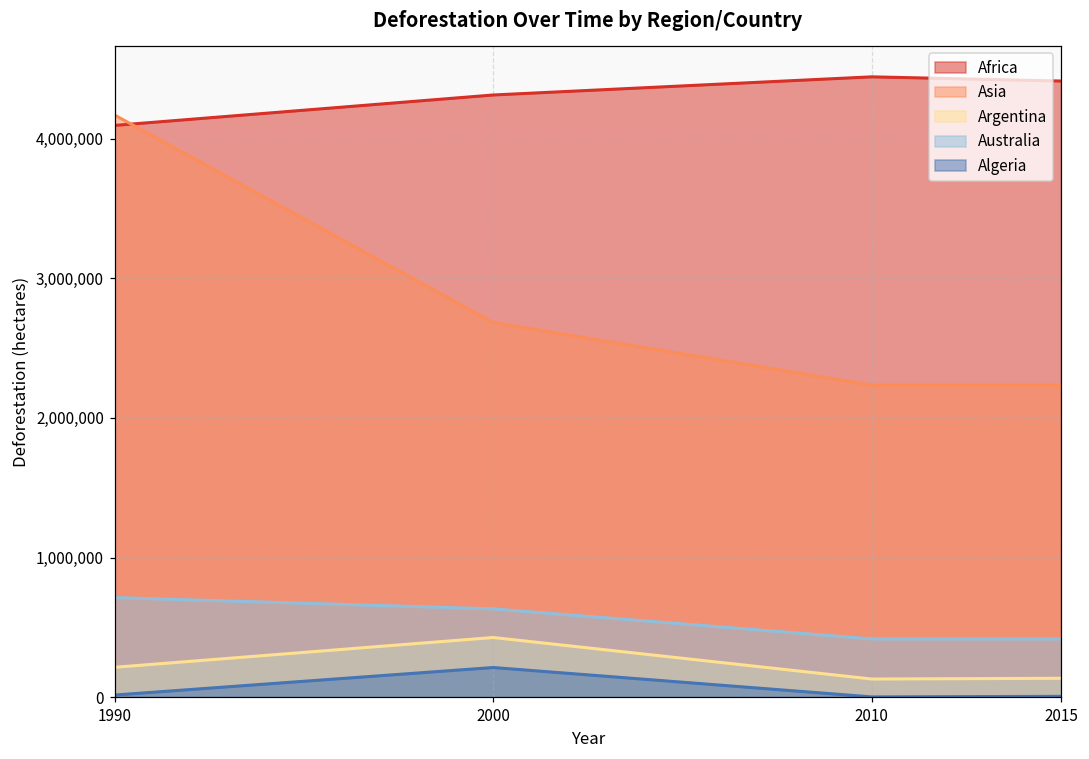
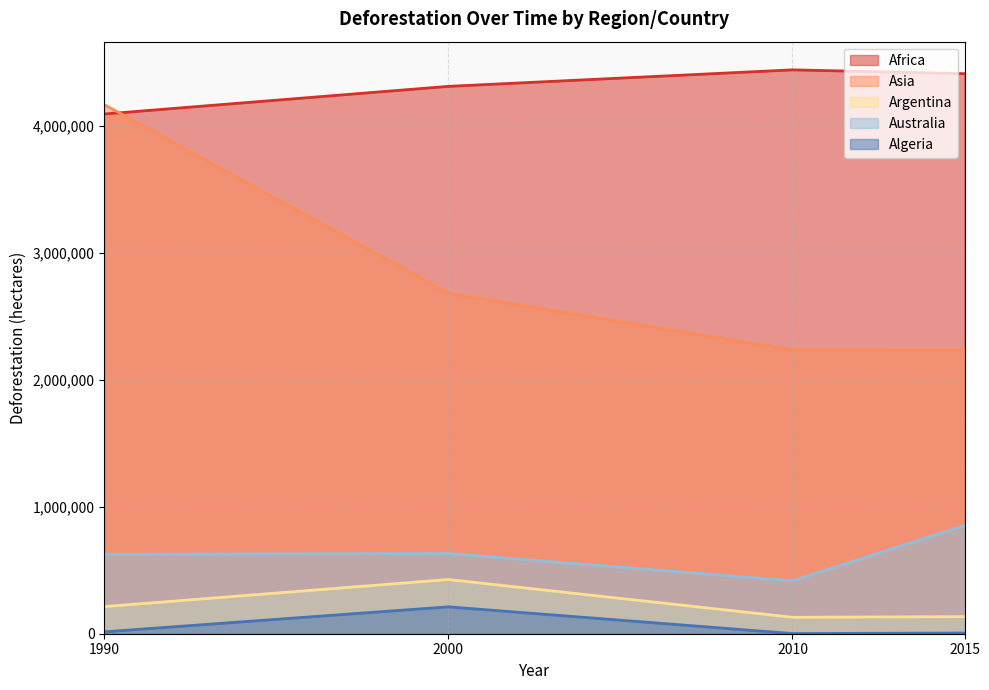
  {
    "Africa": {
      "1990": "4,100,000",
      "2000": "4,310,000",
      "2010": "4,440,000",
      "2015": "4,410,000"
    },
    "Asia": {
      "1990": "4,170,000",
      "2000": "2,680,000",
      "2010": "2,240,000",
      "2015": "2,240,000"
    },
    "Argentina": {
      "1990": "210,000",
      "2000": "430,000",
      "2010": "130,000",
      "2015": "130,000"
    },
    "Australia": {
-     "1990": "710,000",
+     "1990": "630,000",
      "2000": "630,000",
      "2010": "420,000",
-     "2015": "420,000"
+     "2015": "850,000"
    },
    "Algeria": {
      "1990": "10,000",
      "2000": "210,000",
      "2010": "0",
      "2015": "10,000"
    }
  }
